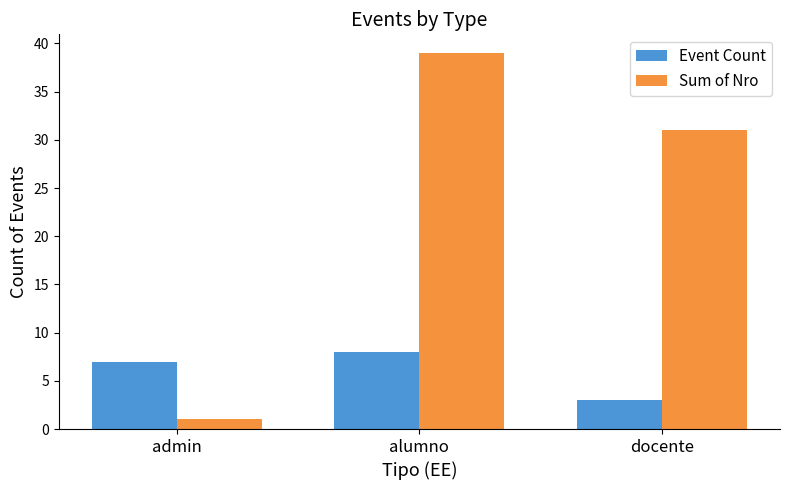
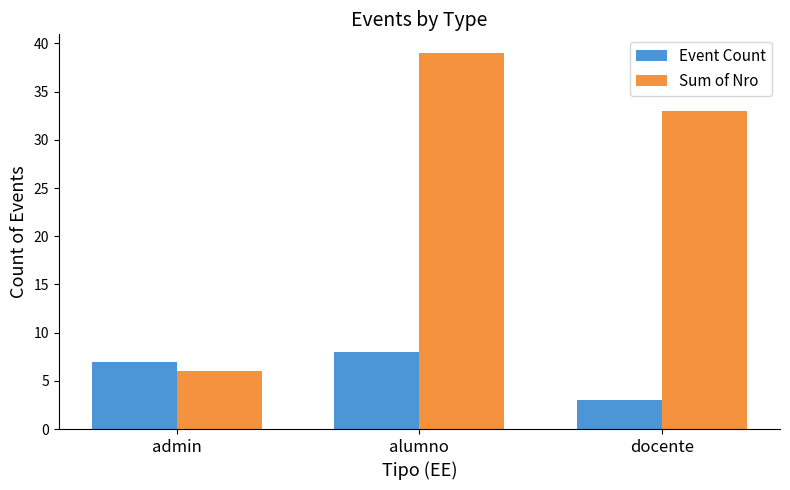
  {
    "Event Count": {
      "admin": 7,
      "alumno": 8,
      "docente": 3
    },
    "Sum of Nro": {
-     "admin": 1,
+     "admin": 6,
      "alumno": 39,
-     "docente": 31
+     "docente": 33
    }
  }
